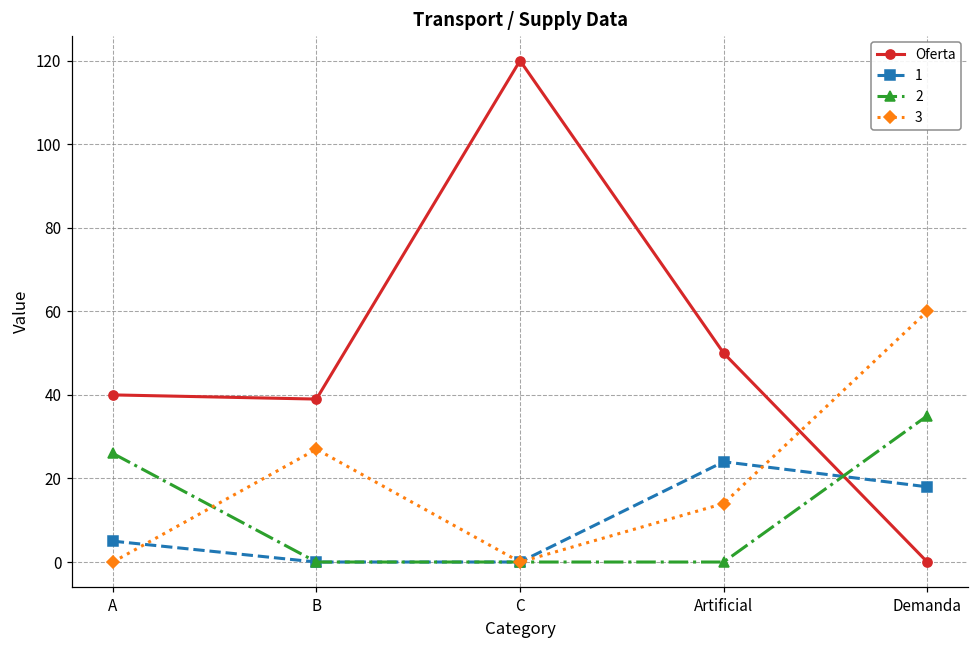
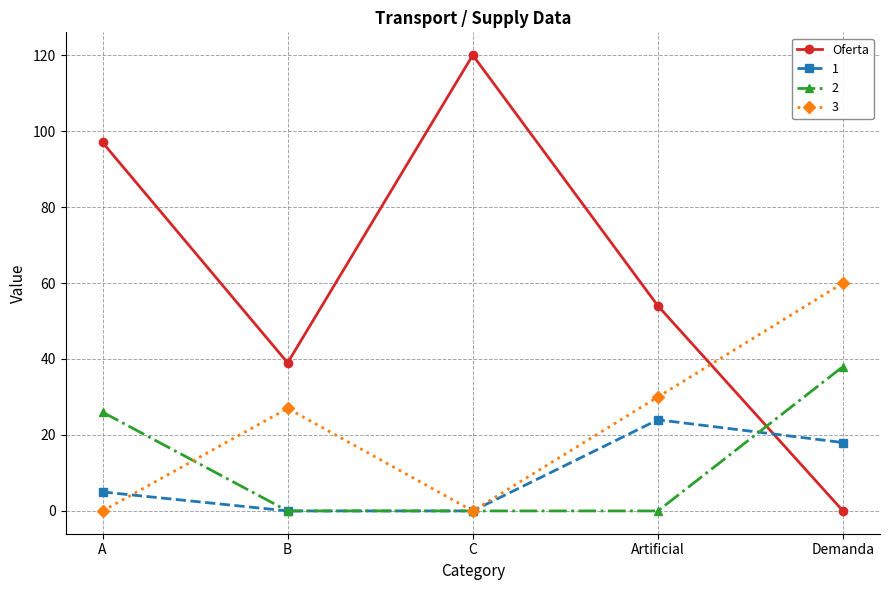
  {
    "Oferta": {
-     "A": 40,
+     "A": 97,
      "B": 39,
      "C": 120,
-     "Artificial": 50,
+     "Artificial": 54,
      "Demanda": 0
    },
    "1": {
      "A": 5,
      "Artificial": 24,
      "Demanda": 18
    },
    "2": {
      "A": 26,
      "Artificial": 0,
-     "Demanda": 35
+     "Demanda": 38
    },
    "3": {
      "A": 0,
      "B": 27,
-     "Artificial": 14,
+     "Artificial": 30,
      "Demanda": 60
    }
  }
